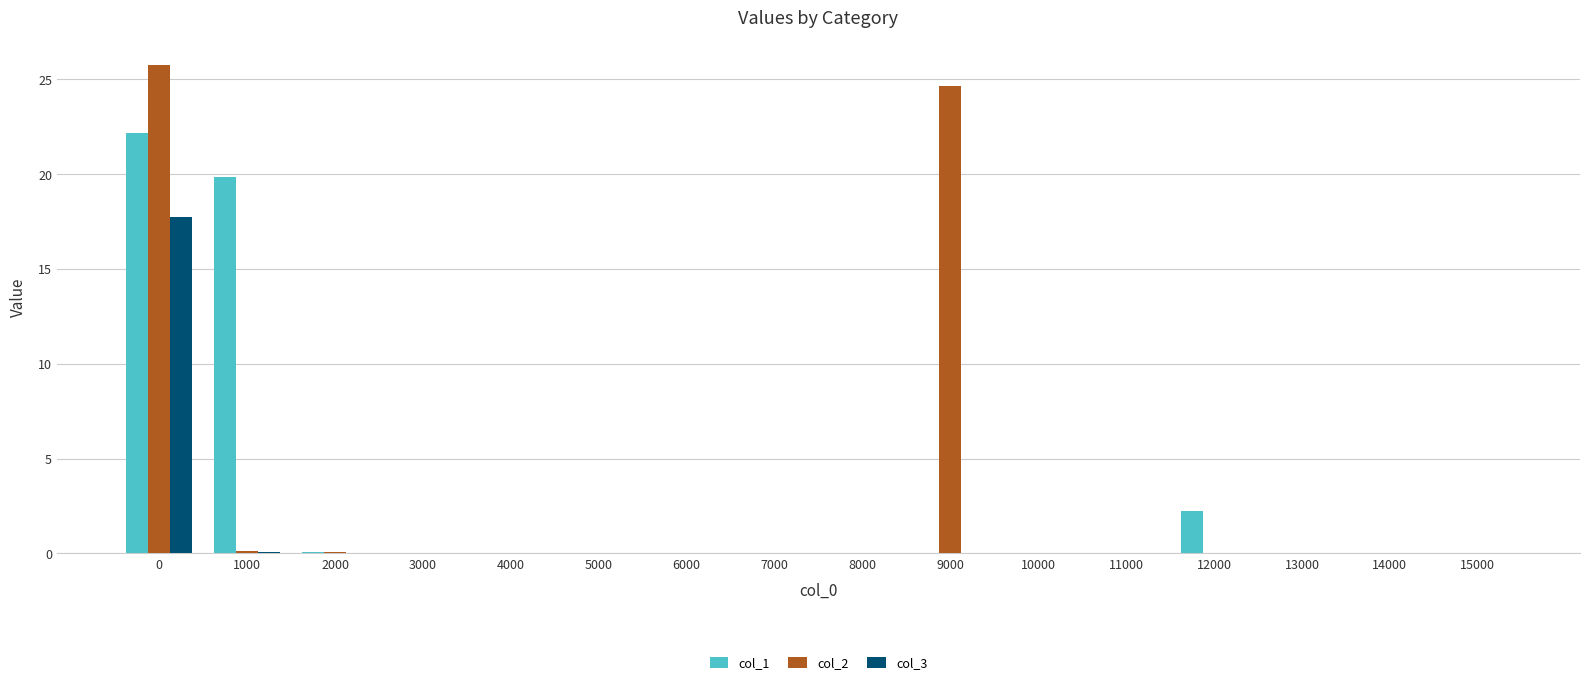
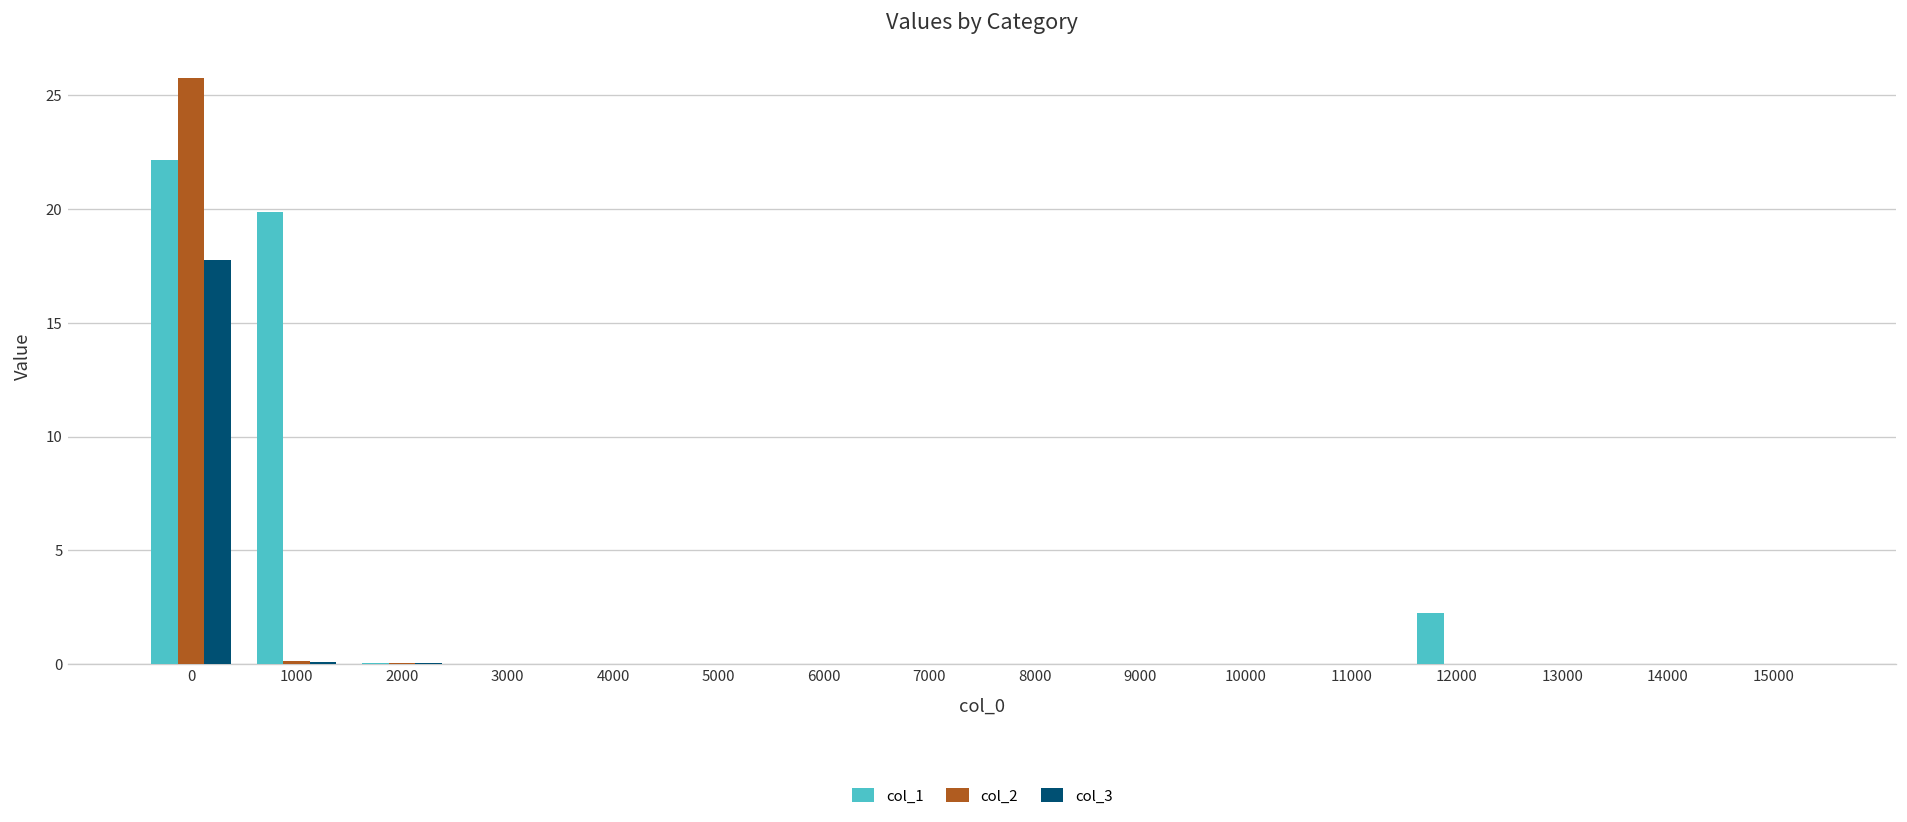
  {
    "col_1": {
      "0": 22.2,
      "1000": 19.9,
      "12000": 2.2
    },
    "col_2": {
      "0": 25.8,
-     "9000": 24.7
+     "9000": 0.0
    },
    "col_3": {
      "0": 17.7
    }
  }
